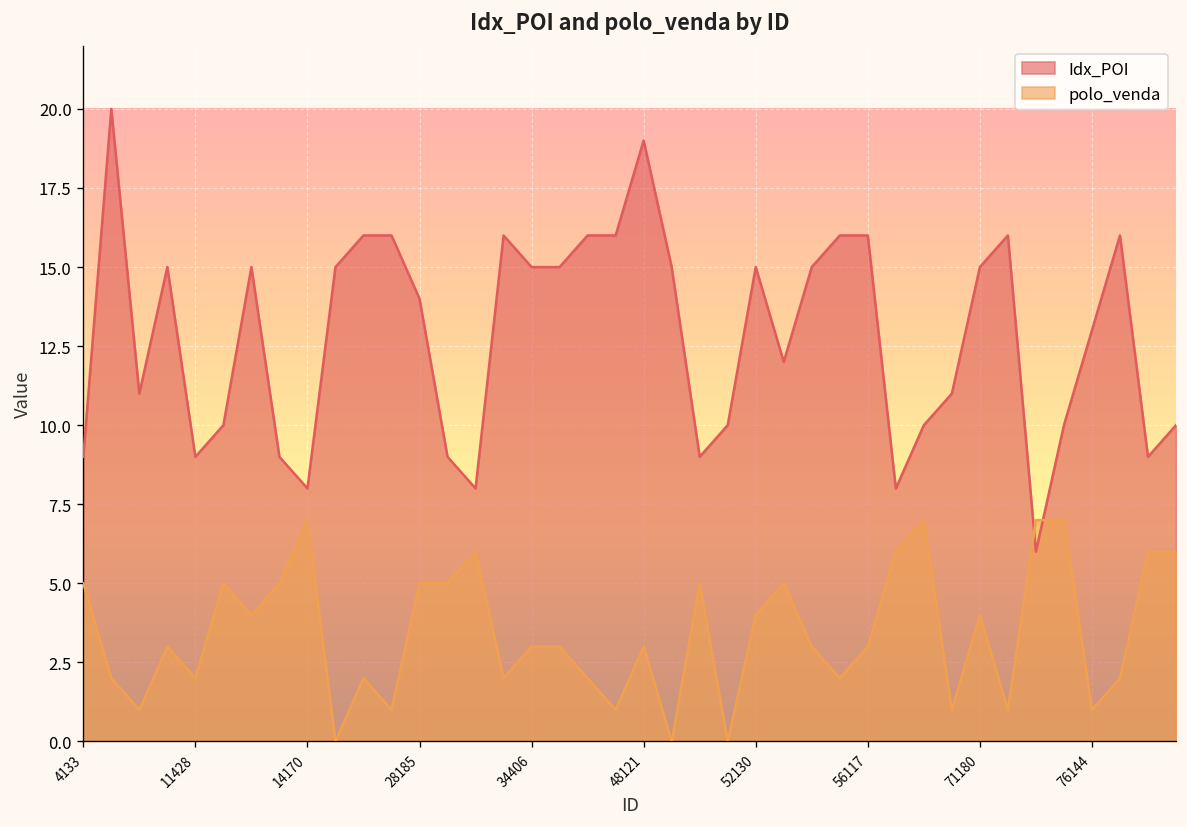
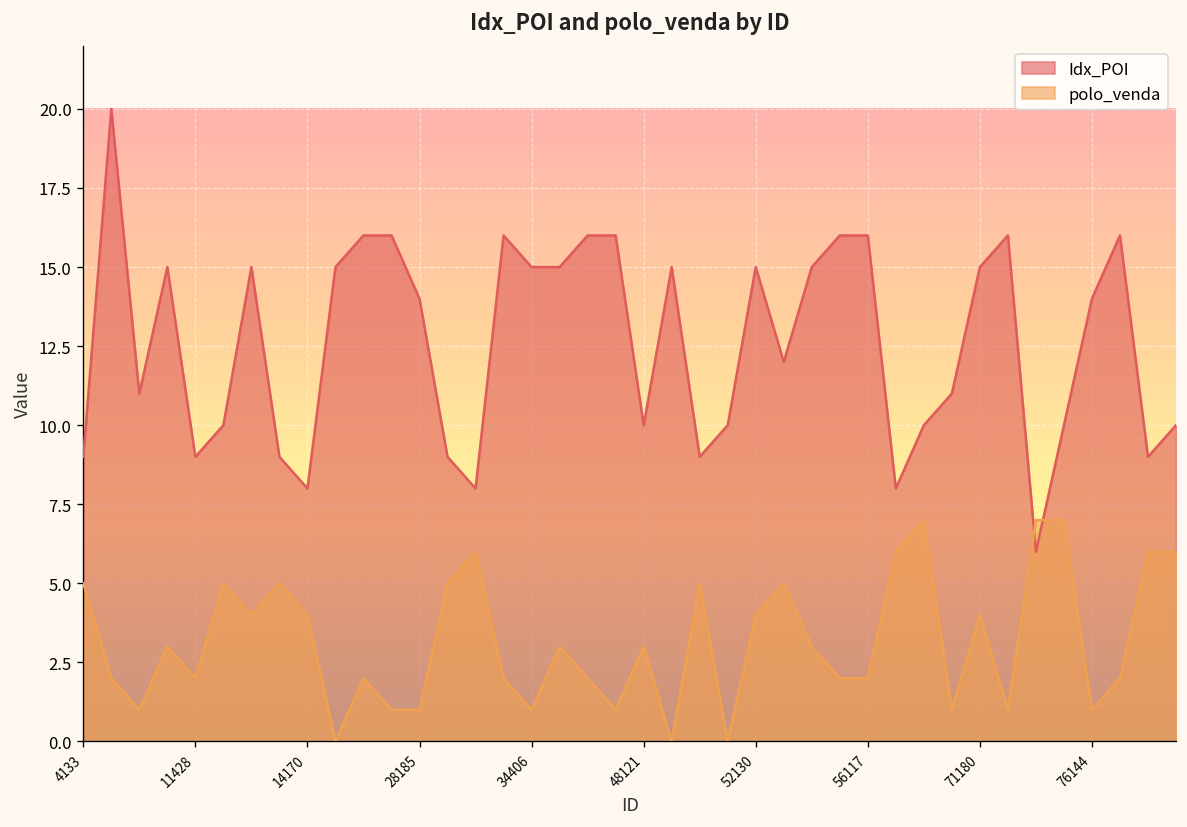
  {
    "Idx_POI": {
      "4133": 9,
      "11428": 9,
      "14170": 8,
      "28185": 14,
      "34406": 15,
-     "48121": 19,
+     "48121": 10,
      "52130": 15,
      "56117": 16,
      "71180": 15,
-     "76144": 13
+     "76144": 14
    },
    "polo_venda": {
      "4133": 5,
      "11428": 2,
-     "14170": 7,
-     "28185": 5,
-     "34406": 3,
+     "14170": 4,
+     "28185": 1,
+     "34406": 1,
      "48121": 3,
      "52130": 4,
-     "56117": 3,
+     "56117": 2,
      "71180": 4,
      "76144": 1
    }
  }
